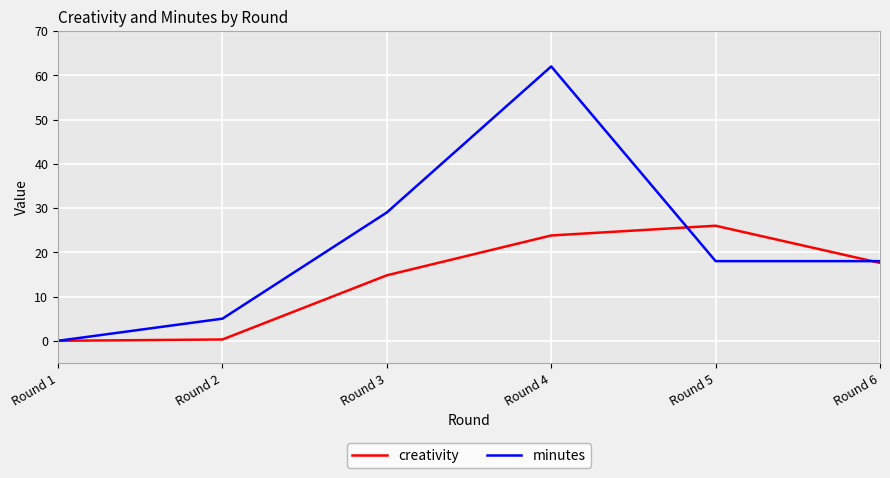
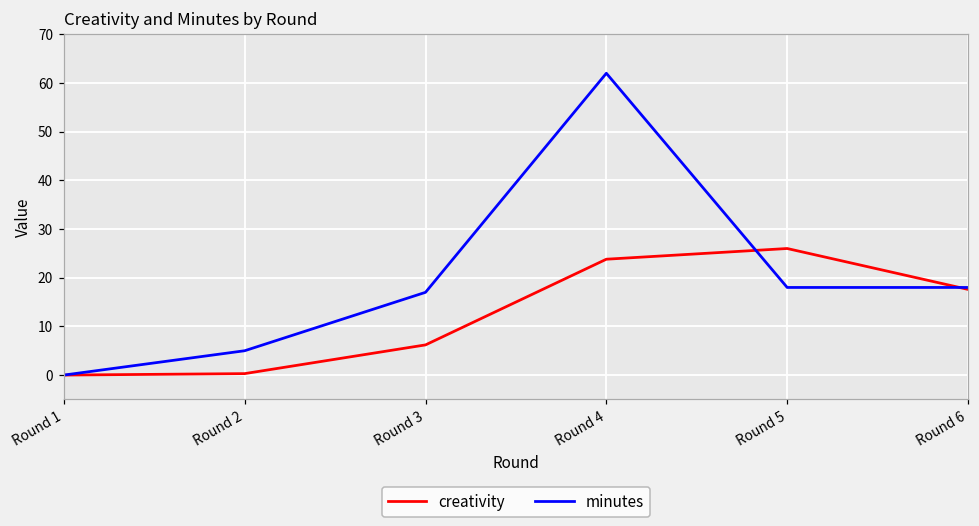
  {
    "creativity": {
      "Round 2": 0,
-     "Round 3": 15,
+     "Round 3": 6,
      "Round 4": 24,
      "Round 5": 26
    },
    "minutes": {
      "Round 2": 5,
-     "Round 3": 29,
+     "Round 3": 17,
      "Round 4": 62,
      "Round 5": 18
    }
  }
